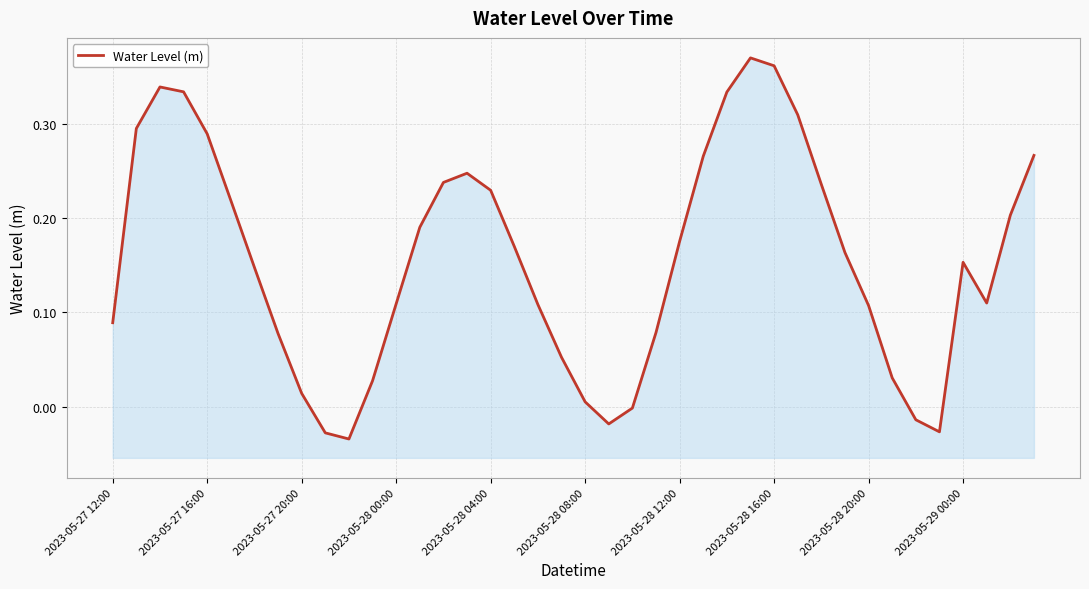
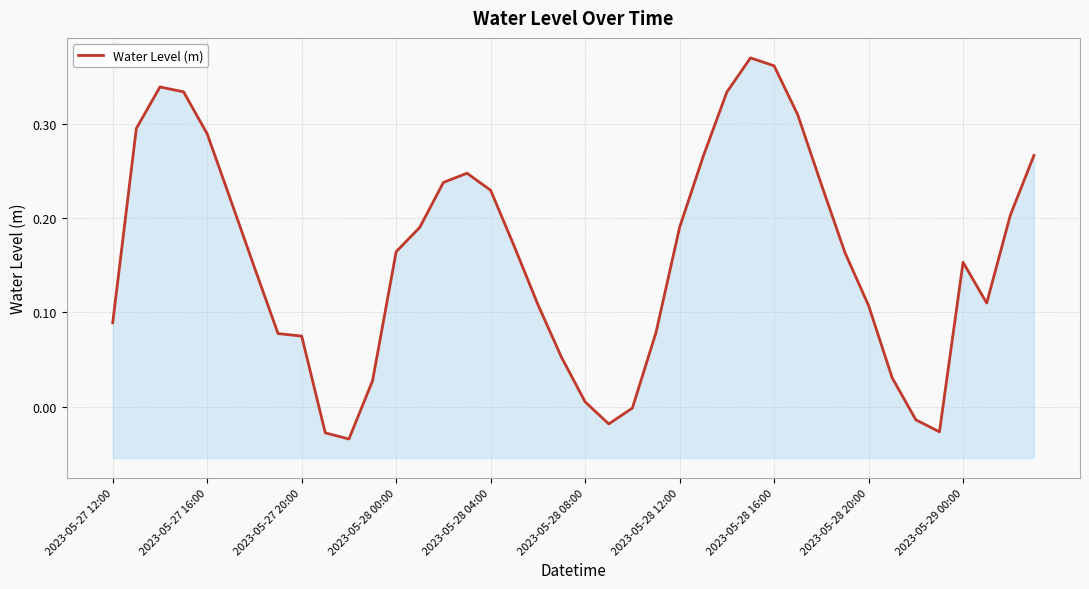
  {
    "2023-05-27 12:00": 0.09,
    "2023-05-27 16:00": 0.29,
-   "2023-05-27 20:00": 0.01,
-   "2023-05-28 00:00": 0.11,
+   "2023-05-27 20:00": 0.07,
+   "2023-05-28 00:00": 0.16,
    "2023-05-28 04:00": 0.23,
    "2023-05-28 08:00": 0.01,
-   "2023-05-28 12:00": 0.18,
+   "2023-05-28 12:00": 0.19,
    "2023-05-28 16:00": 0.36,
    "2023-05-28 20:00": 0.11,
    "2023-05-29 00:00": 0.15
  }
